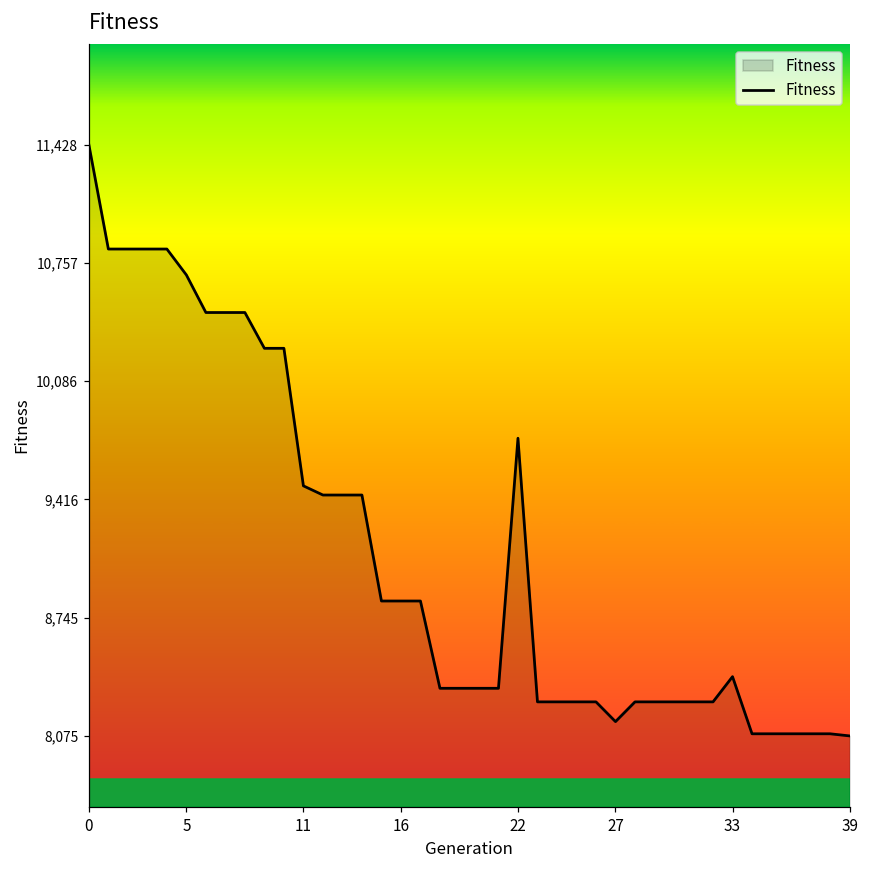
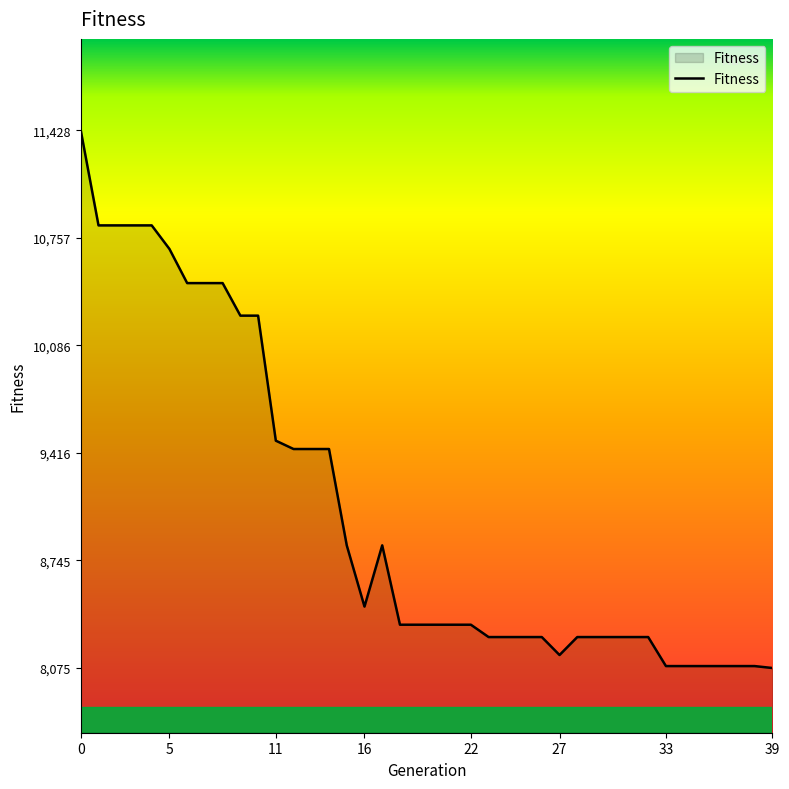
  {
    "0": "11,430",
    "5": "10,690",
    "11": "9,490",
-   "16": "8,840",
-   "22": "9,760",
+   "16": "8,460",
+   "22": "8,350",
    "27": "8,160",
-   "33": "8,410",
+   "33": "8,090",
    "39": "8,080"
  }
